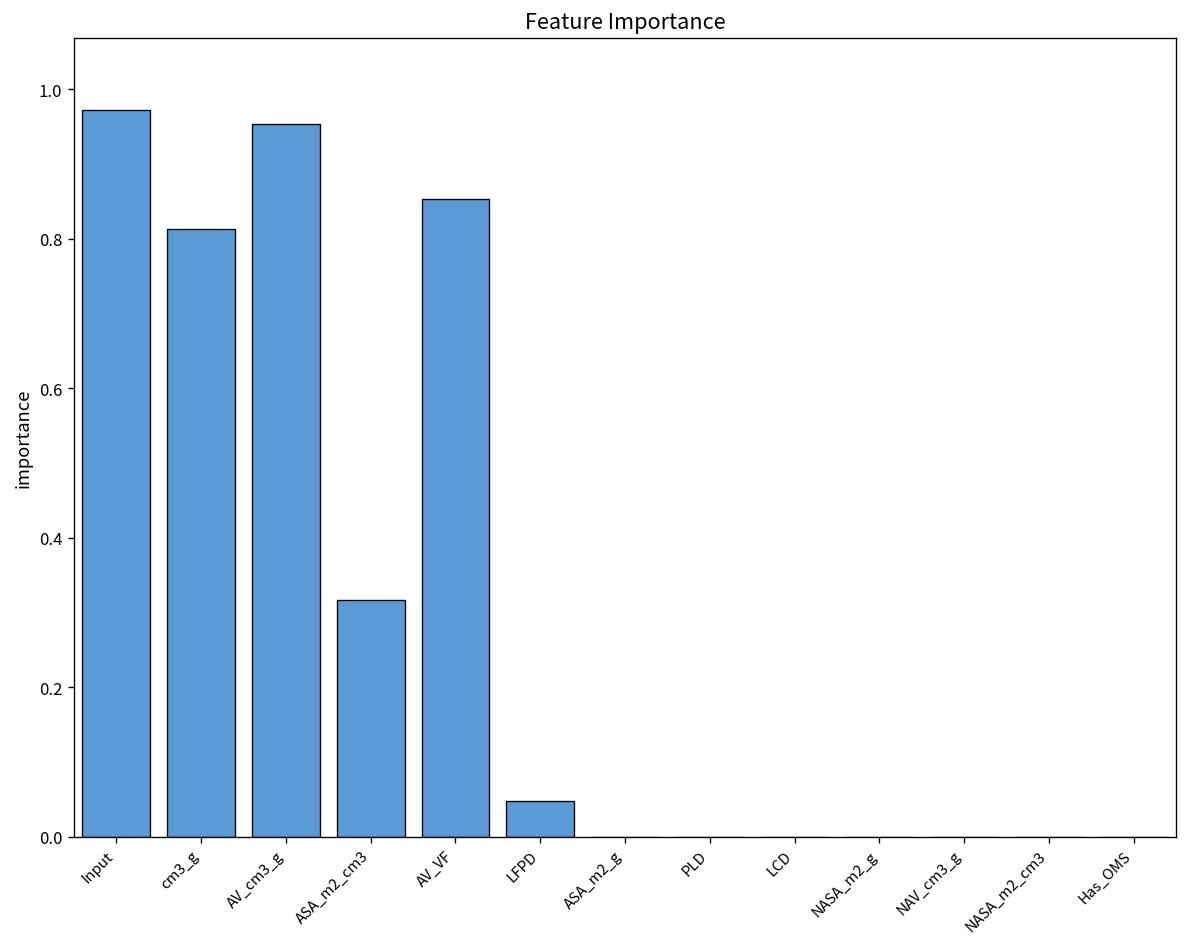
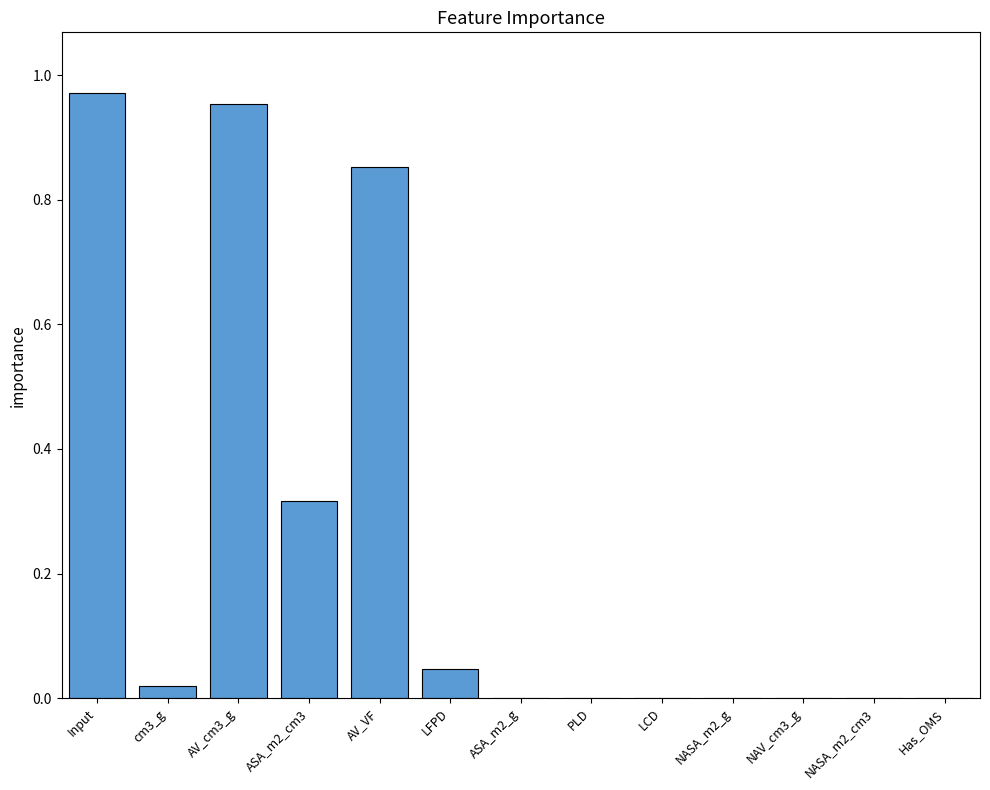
  {
    "Input": 0.97,
-   "cm3_g": 0.81,
+   "cm3_g": 0.02,
    "AV_cm3_g": 0.95,
    "ASA_m2_cm3": 0.32,
    "AV_VF": 0.85,
    "LFPD": 0.05
  }
